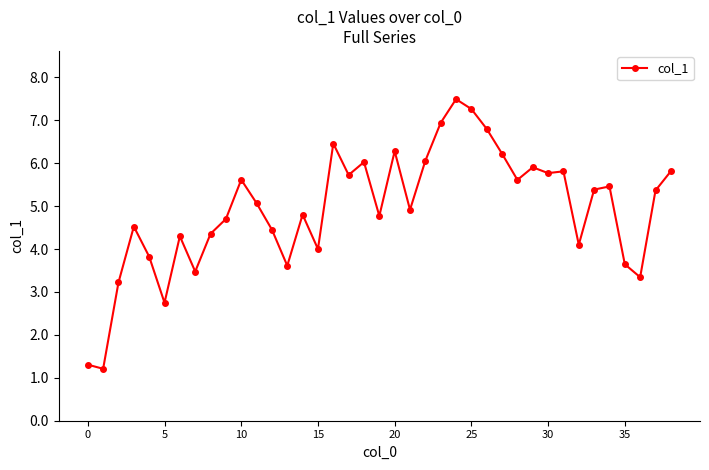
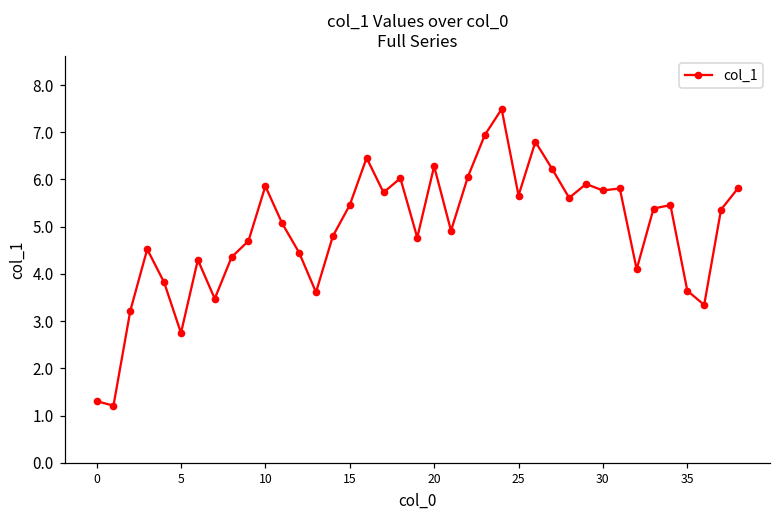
  {
    "0": 1.3,
    "5": 2.7,
-   "10": 5.6,
-   "15": 4.0,
+   "10": 5.9,
+   "15": 5.5,
    "20": 6.3,
-   "25": 7.3,
+   "25": 5.7,
    "30": 5.8,
    "35": 3.6
  }
